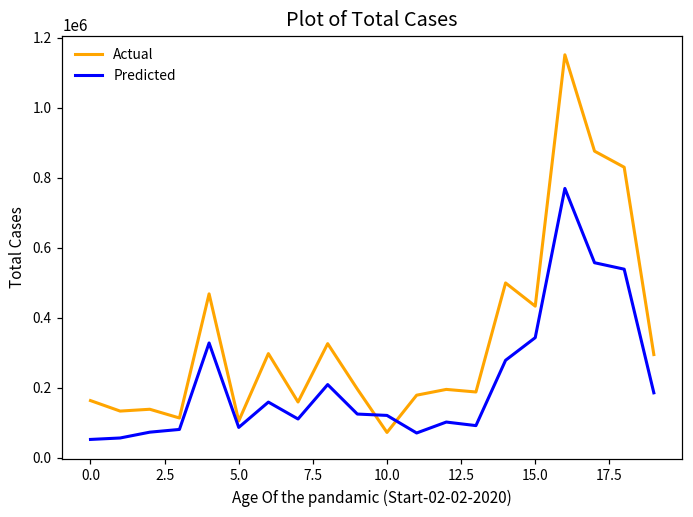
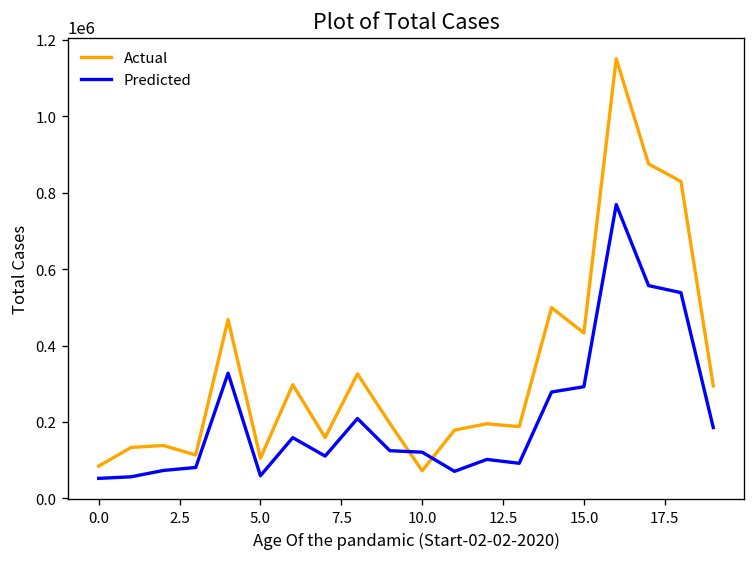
  {
    "Actual": {
-     "0.0": 160000,
+     "0.0": 80000,
      "5.0": 100000,
      "10.0": 70000,
      "15.0": 430000
    },
    "Predicted": {
      "0.0": 50000,
-     "5.0": 90000,
+     "5.0": 60000,
      "10.0": 120000,
-     "15.0": 340000
+     "15.0": 290000
    }
  }
